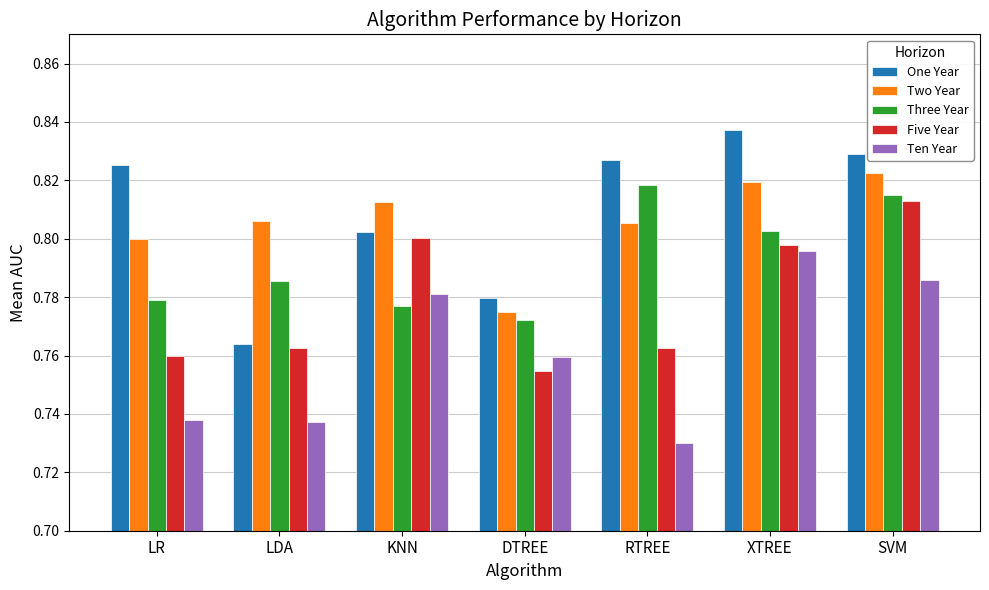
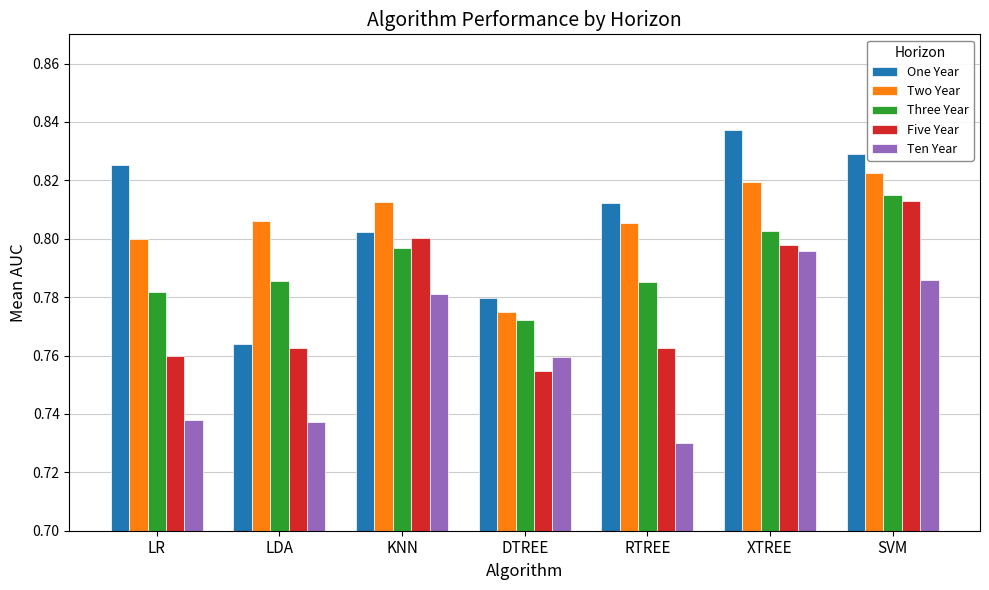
  {
    "One Year": {
      "LR": 0.825,
      "LDA": 0.764,
      "KNN": 0.802,
      "DTREE": 0.780,
-     "RTREE": 0.827,
+     "RTREE": 0.812,
      "XTREE": 0.837,
      "SVM": 0.829
    },
    "Two Year": {
      "LR": 0.800,
      "LDA": 0.806,
      "KNN": 0.813,
      "DTREE": 0.775,
      "RTREE": 0.806,
      "XTREE": 0.820,
      "SVM": 0.822
    },
    "Three Year": {
-     "LR": 0.779,
+     "LR": 0.782,
      "LDA": 0.786,
-     "KNN": 0.777,
+     "KNN": 0.797,
      "DTREE": 0.772,
-     "RTREE": 0.818,
+     "RTREE": 0.785,
      "XTREE": 0.803,
      "SVM": 0.815
    },
    "Five Year": {
      "LR": 0.760,
      "LDA": 0.763,
      "KNN": 0.800,
      "DTREE": 0.755,
      "RTREE": 0.762,
      "XTREE": 0.798,
      "SVM": 0.813
    },
    "Ten Year": {
      "LR": 0.738,
      "LDA": 0.737,
      "KNN": 0.781,
      "DTREE": 0.759,
      "RTREE": 0.730,
      "XTREE": 0.796,
      "SVM": 0.786
    }
  }
